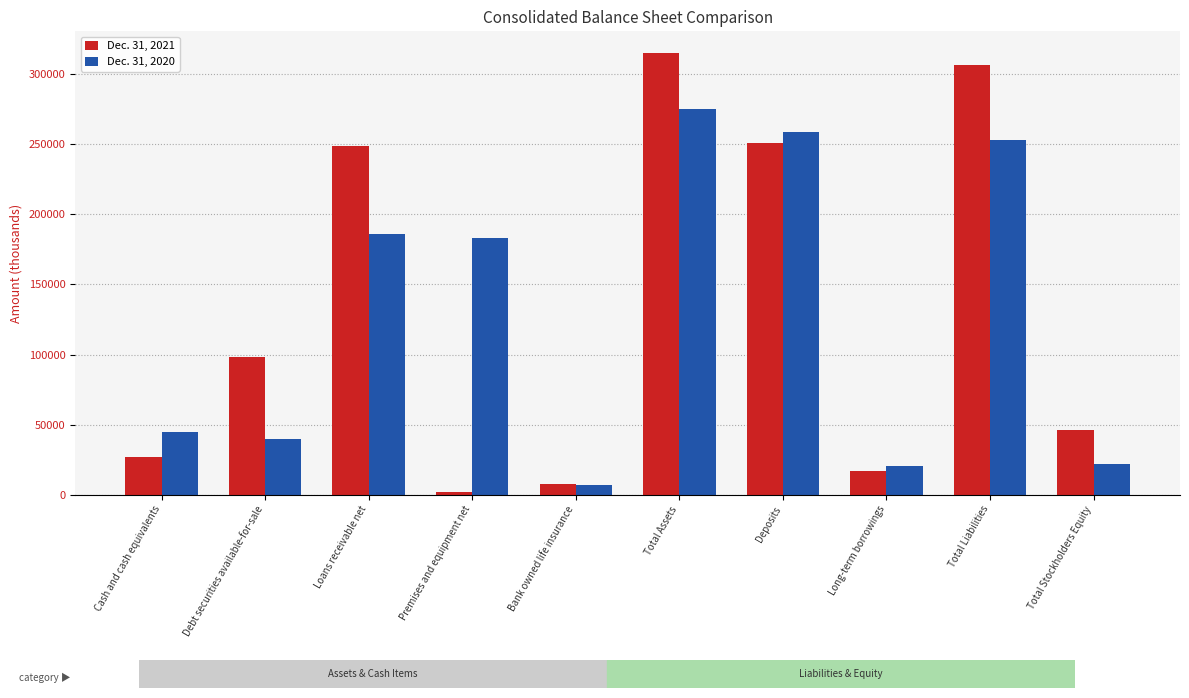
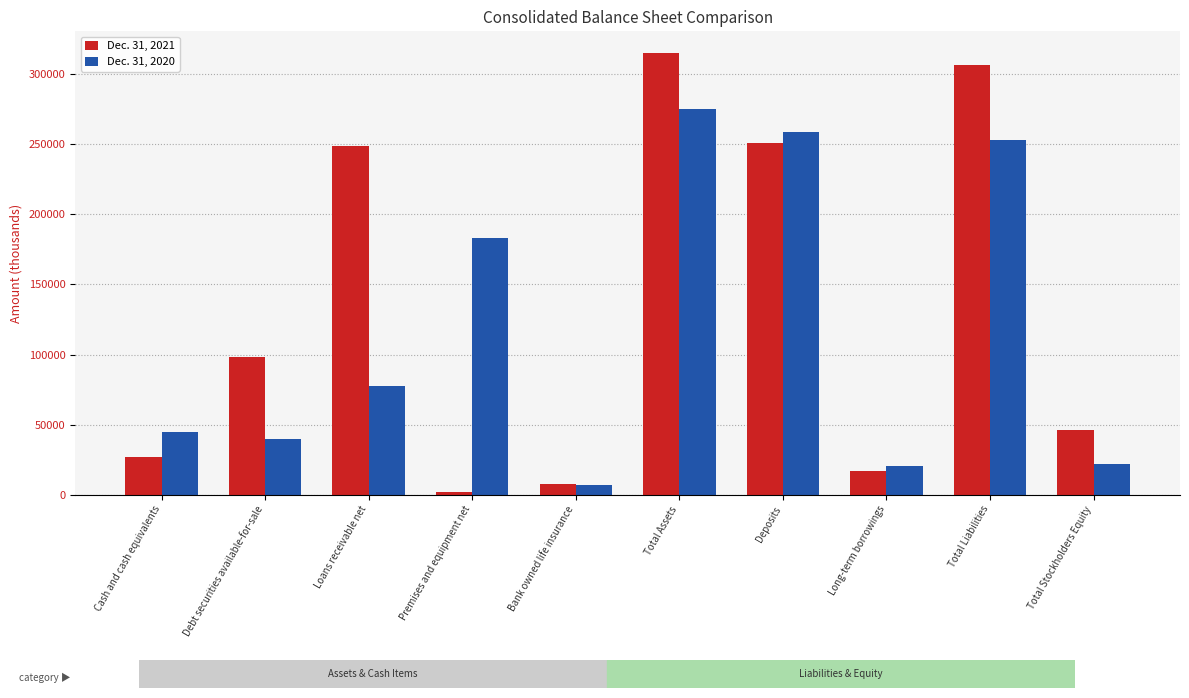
  {
    "Dec. 31, 2021": {
      "Cash and cash equivalents": 27000,
      "Debt securities available-for-sale": 98000,
      "Loans receivable net": 249000,
      "Premises and equipment net": 2000,
      "Bank owned life insurance": 7000,
      "Total Assets": 315000,
      "Deposits": 251000,
      "Long-term borrowings": 17000,
      "Total Liabilities": 307000,
      "Total Stockholders Equity": 46000
    },
    "Dec. 31, 2020": {
      "Cash and cash equivalents": 45000,
      "Debt securities available-for-sale": 40000,
-     "Loans receivable net": 186000,
+     "Loans receivable net": 78000,
      "Premises and equipment net": 183000,
      "Bank owned life insurance": 7000,
      "Total Assets": 275000,
      "Deposits": 259000,
      "Long-term borrowings": 21000,
      "Total Liabilities": 253000,
      "Total Stockholders Equity": 22000
    }
  }
